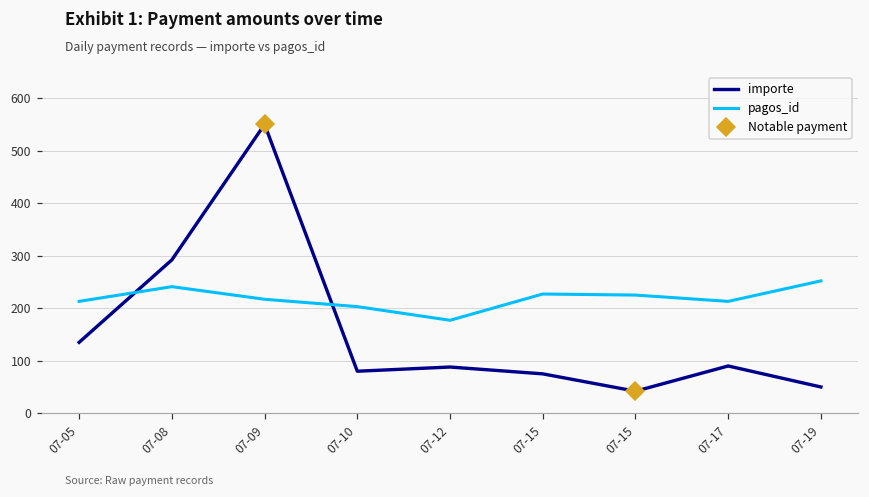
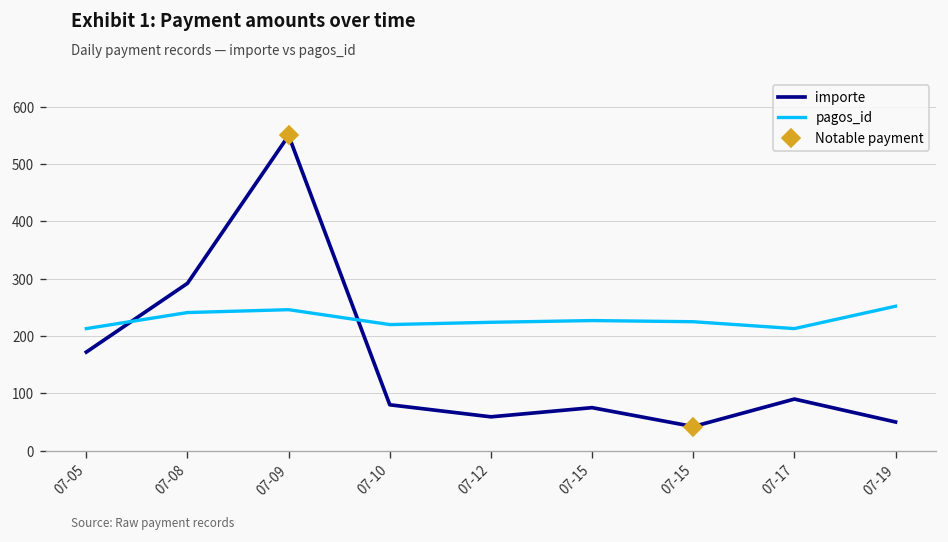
  {
    "importe": {
-     "07-05": 140,
+     "07-05": 170,
      "07-08": 290,
      "07-10": 80,
-     "07-12": 90,
+     "07-12": 60,
      "07-17": 90,
      "07-19": 50
    },
    "pagos_id": {
      "07-05": 210,
      "07-08": 240,
-     "07-09": 220,
-     "07-10": 200,
-     "07-12": 180,
+     "07-09": 250,
+     "07-10": 220,
+     "07-12": 220,
      "07-17": 210,
      "07-19": 250
    }
  }
